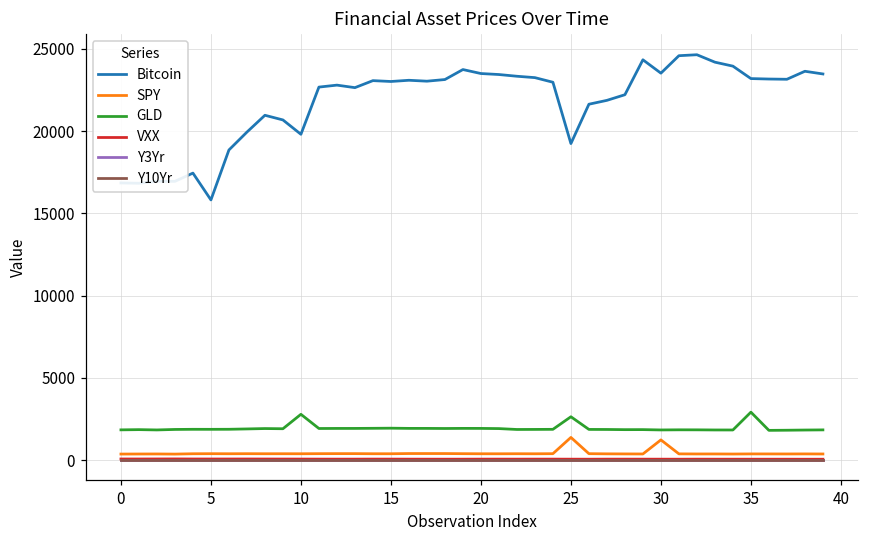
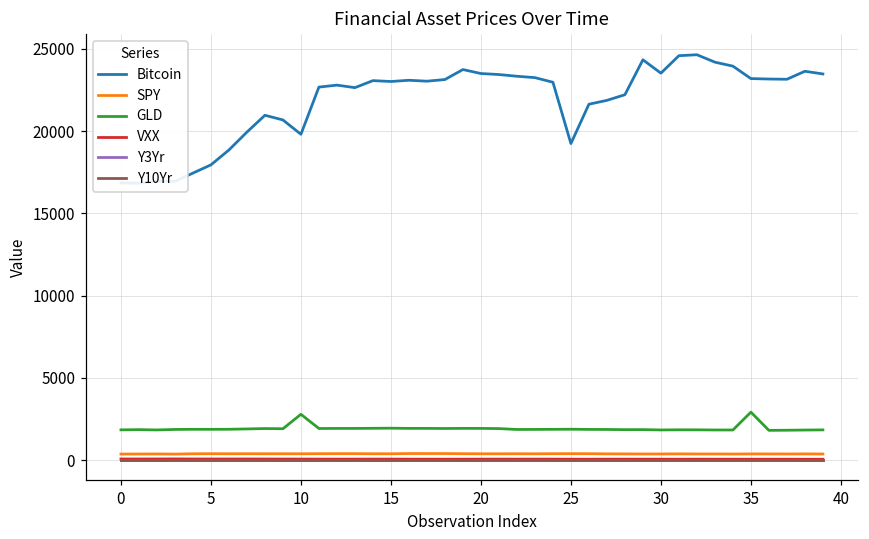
  {
    "Bitcoin": {
-     "5": 15800,
+     "5": 17900,
      "10": 19800,
      "15": 23000,
      "20": 23500,
      "25": 19200,
      "30": 23500,
      "35": 23200
    },
    "SPY": {
      "0": 400,
      "5": 400,
      "10": 400,
      "15": 400,
      "20": 400,
-     "25": 1400,
-     "30": 1200,
+     "25": 400,
+     "30": 400,
      "35": 400
    },
    "GLD": {
      "0": 1800,
      "5": 1900,
      "10": 2800,
      "15": 1900,
      "20": 1900,
-     "25": 2600,
+     "25": 1900,
      "30": 1800,
      "35": 2900
    }
  }
